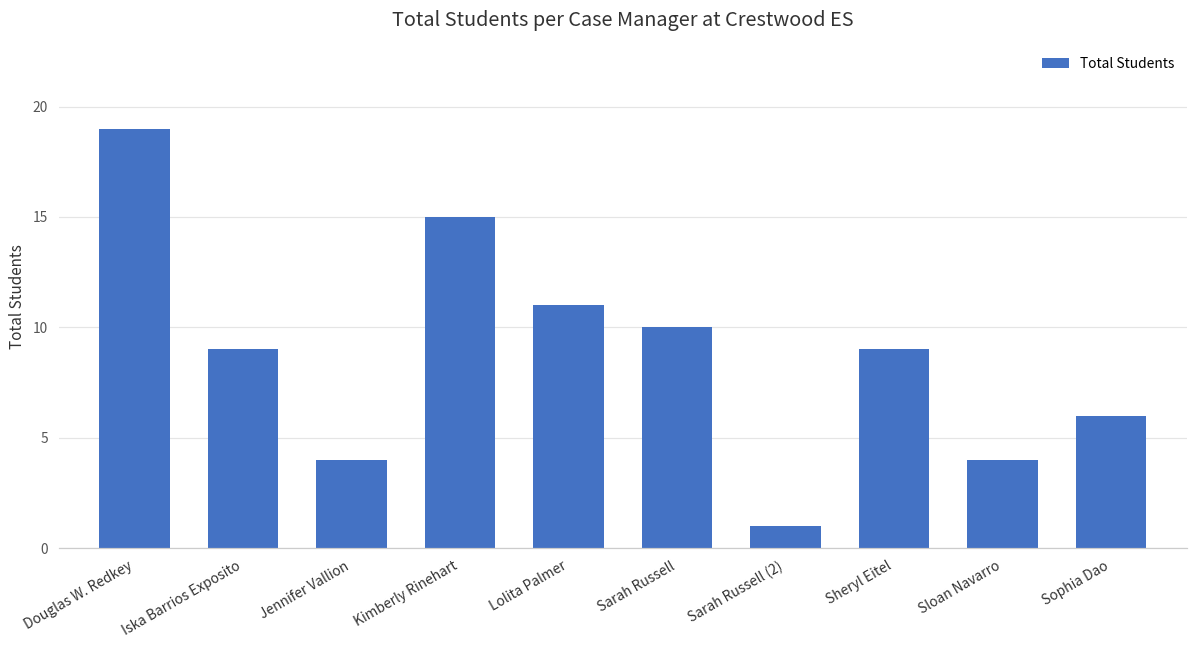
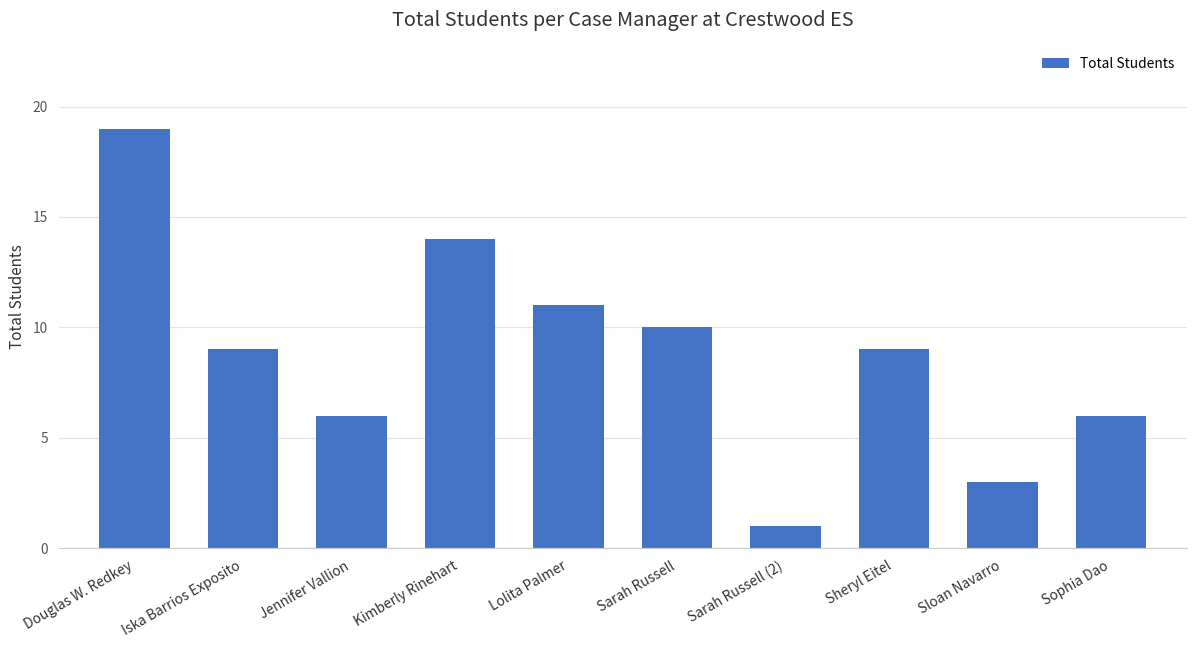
  {
    "Douglas W. Redkey": 19,
    "Iska Barrios Exposito": 9,
-   "Jennifer Vallion": 4,
-   "Kimberly Rinehart": 15,
+   "Jennifer Vallion": 6,
+   "Kimberly Rinehart": 14,
    "Lolita Palmer": 11,
    "Sarah Russell": 10,
    "Sarah Russell (2)": 1,
    "Sheryl Eitel": 9,
-   "Sloan Navarro": 4,
+   "Sloan Navarro": 3,
    "Sophia Dao": 6
  }
